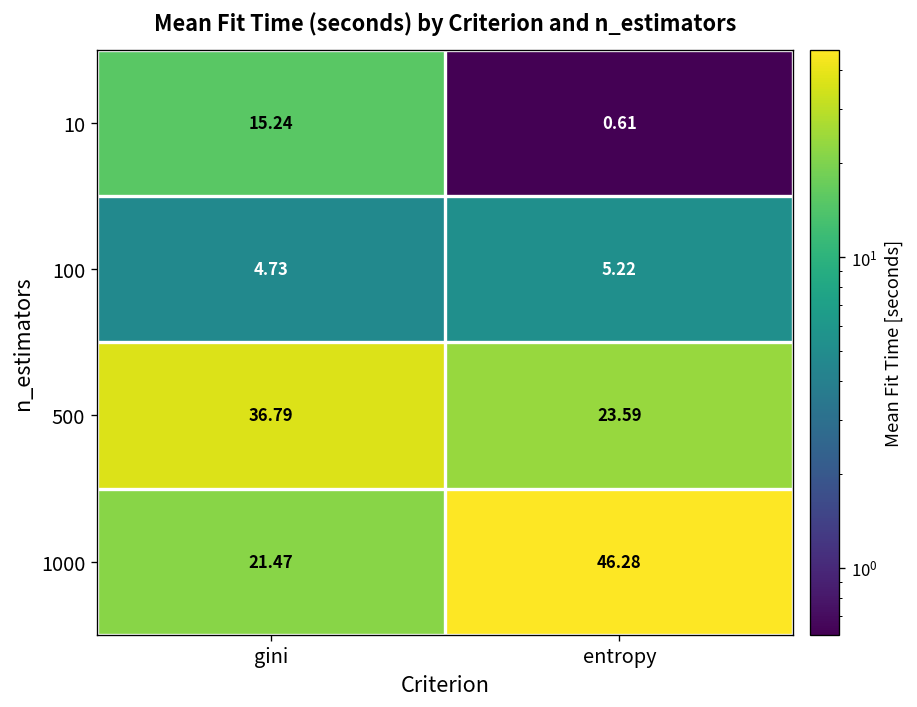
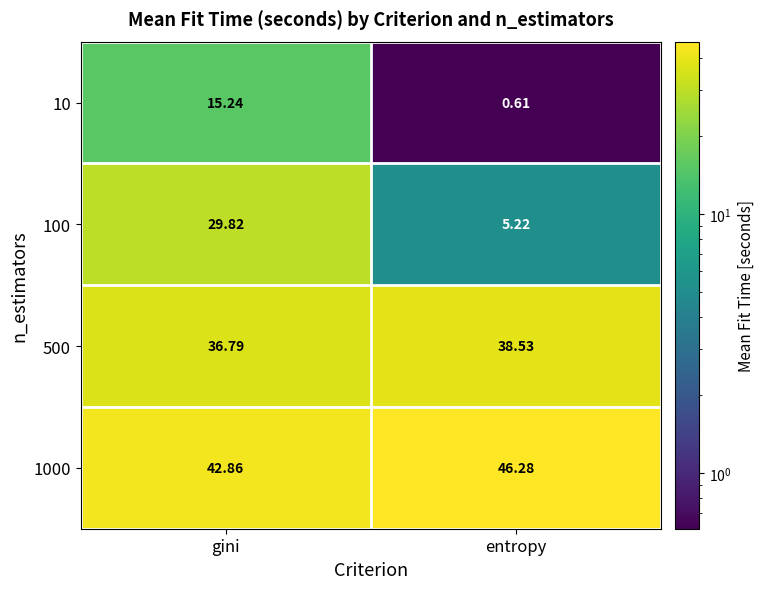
  {
    "10": {
      "gini": 15.24,
      "entropy": 0.61
    },
    "100": {
-     "gini": 4.73,
+     "gini": 29.82,
      "entropy": 5.22
    },
    "500": {
      "gini": 36.79,
-     "entropy": 23.59
+     "entropy": 38.53
    },
    "1000": {
-     "gini": 21.47,
+     "gini": 42.86,
      "entropy": 46.28
    }
  }
